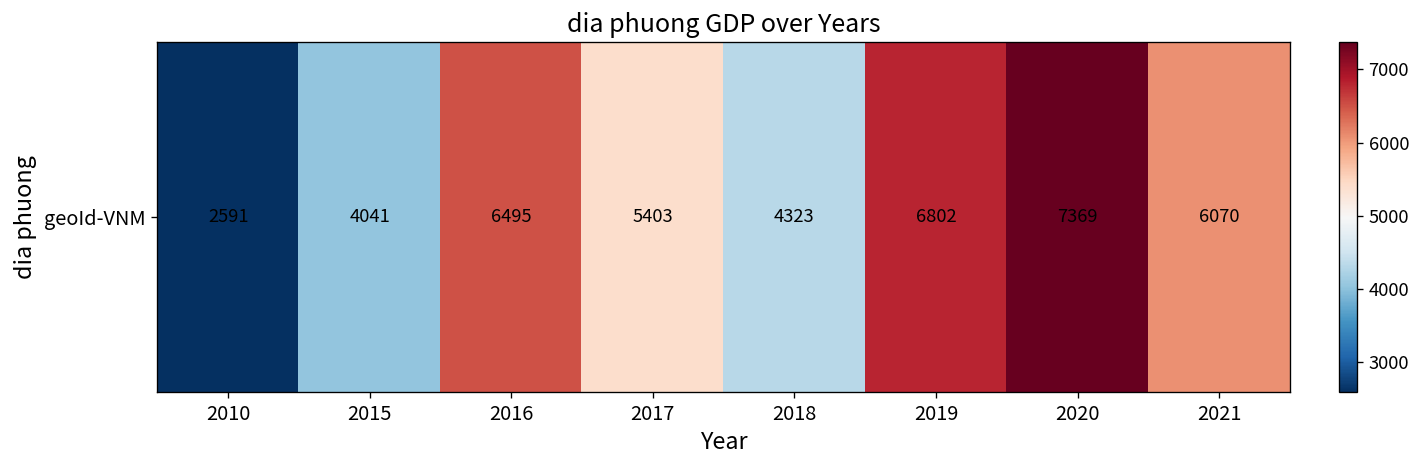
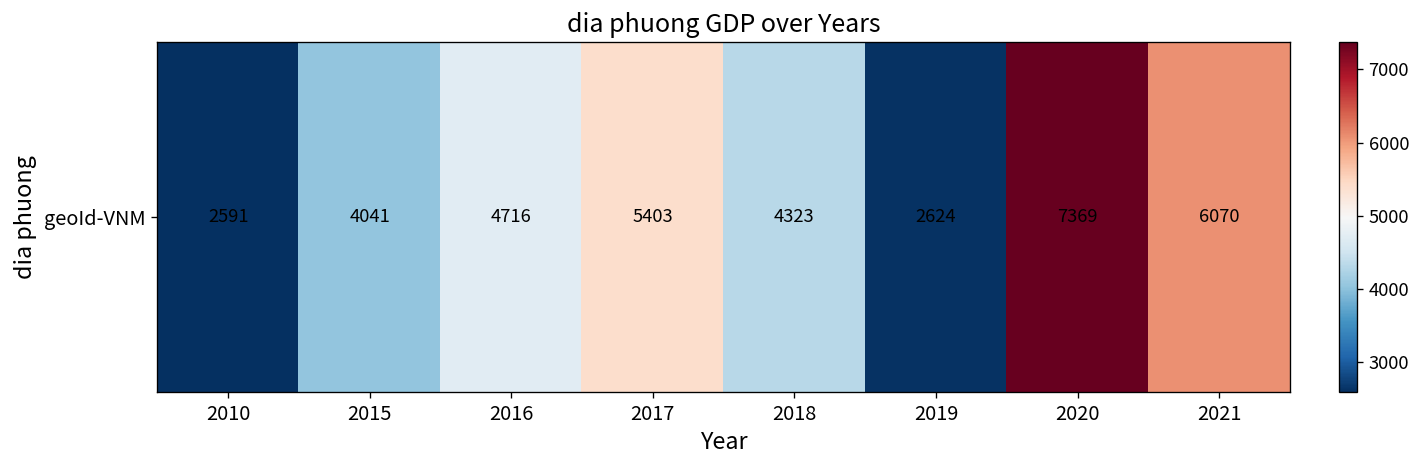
  {
    "geoId-VNM": {
      "2010": 2591,
      "2015": 4041,
-     "2016": 6495,
+     "2016": 4716,
      "2017": 5403,
      "2018": 4323,
-     "2019": 6802,
+     "2019": 2624,
      "2020": 7369,
      "2021": 6070
    }
  }
